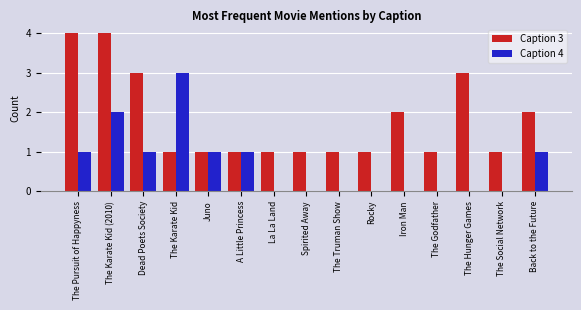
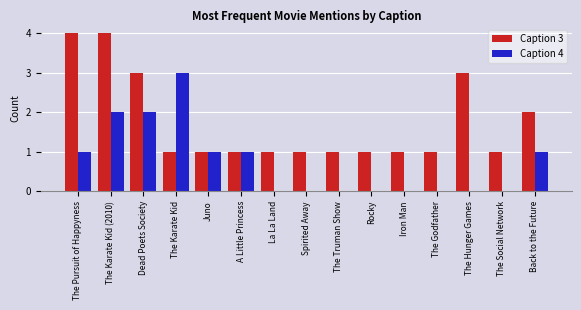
  {
    "Caption 3": {
      "The Pursuit of Happyness": 4,
      "The Karate Kid (2010)": 4,
      "Dead Poets Society": 3,
      "The Karate Kid": 1,
      "Juno": 1,
      "A Little Princess": 1,
      "La La Land": 1,
      "Spirited Away": 1,
      "The Truman Show": 1,
      "Rocky": 1,
-     "Iron Man": 2,
+     "Iron Man": 1,
      "The Godfather": 1,
      "The Hunger Games": 3,
      "The Social Network": 1,
      "Back to the Future": 2
    },
    "Caption 4": {
      "The Pursuit of Happyness": 1,
      "The Karate Kid (2010)": 2,
-     "Dead Poets Society": 1,
+     "Dead Poets Society": 2,
      "The Karate Kid": 3,
      "Juno": 1,
      "A Little Princess": 1,
      "La La Land": 0,
      "Spirited Away": 0,
      "The Truman Show": 0,
      "Rocky": 0,
      "Iron Man": 0,
      "The Godfather": 0,
      "The Hunger Games": 0,
      "The Social Network": 0,
      "Back to the Future": 1
    }
  }
